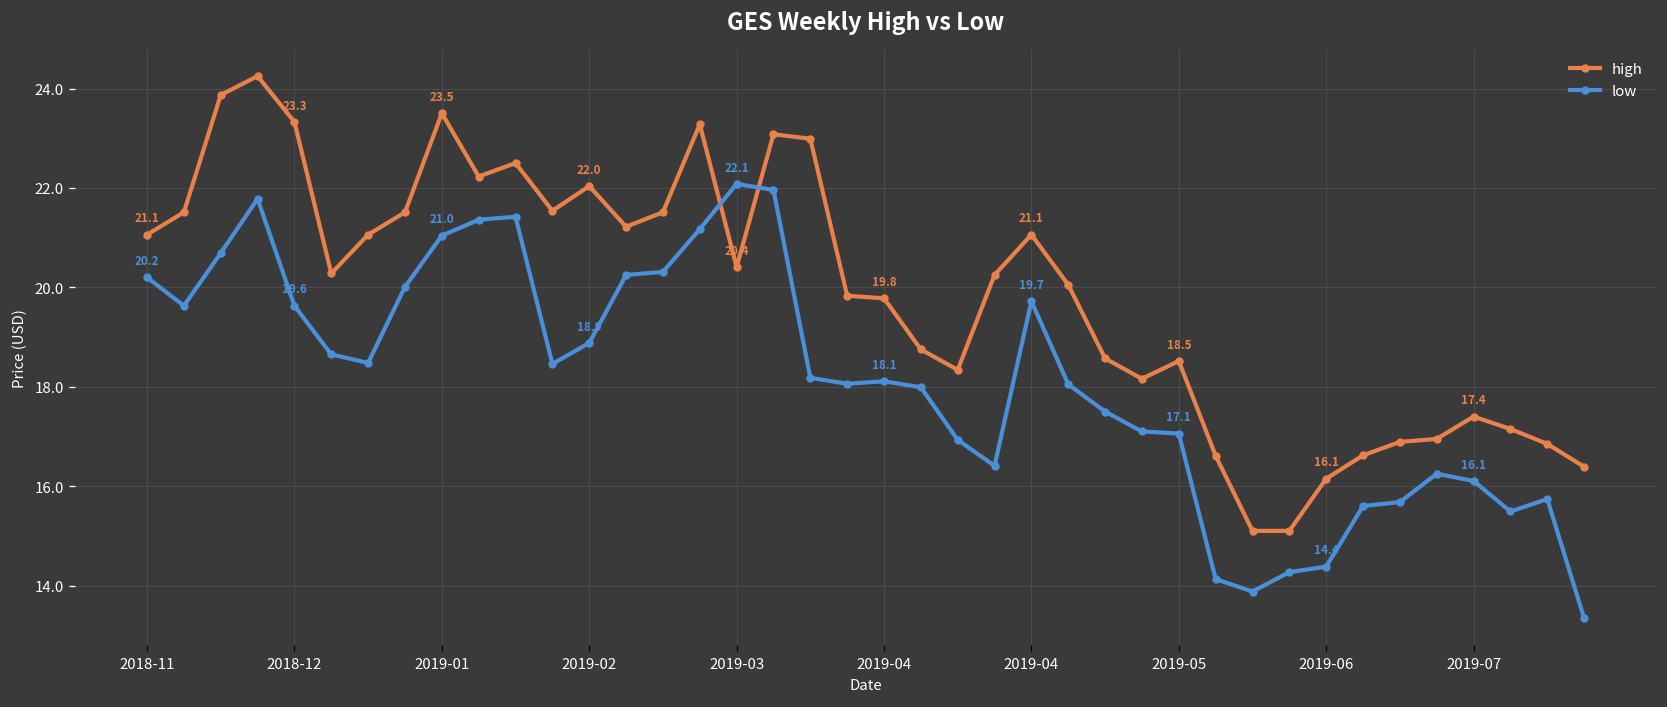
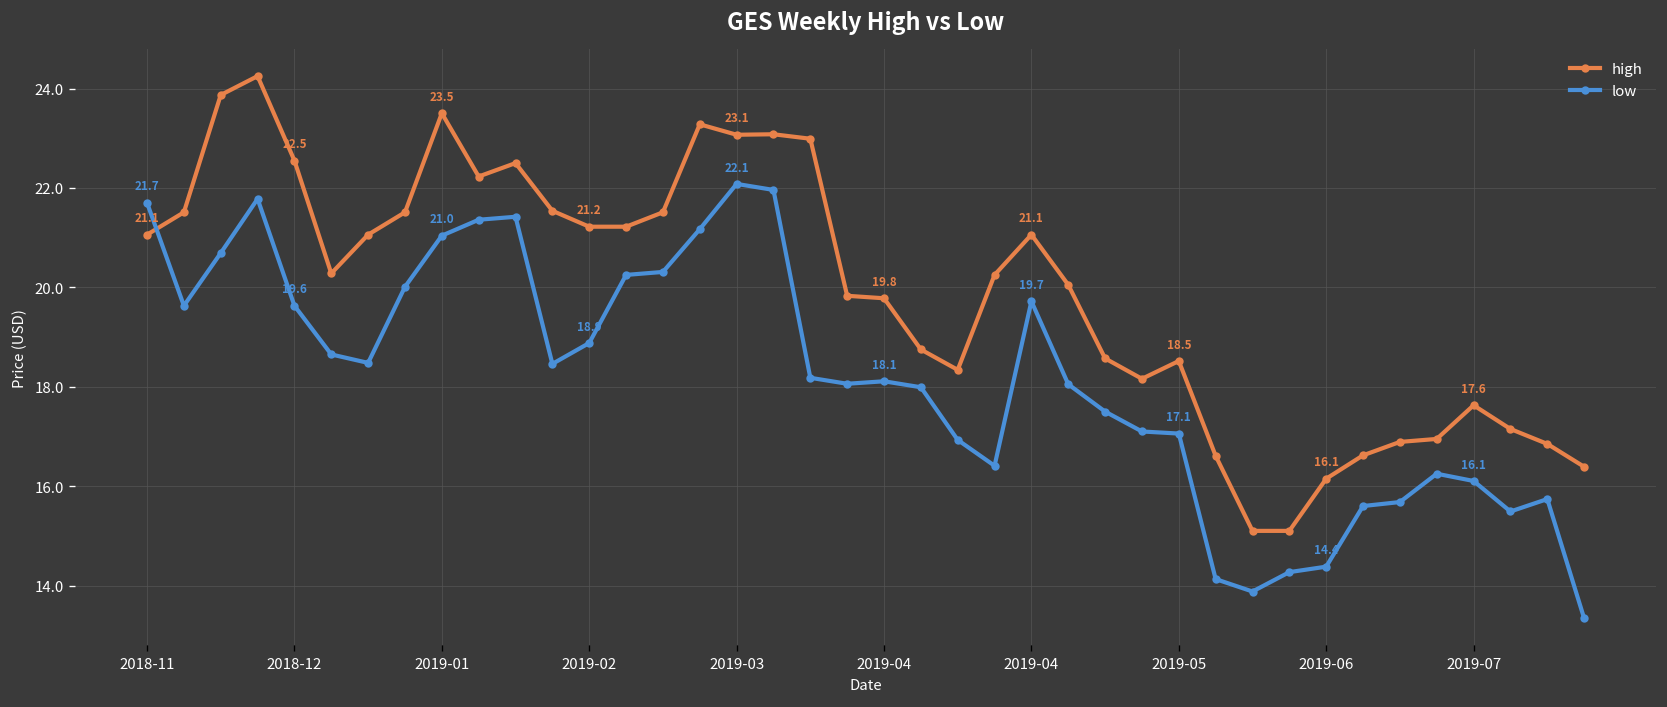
  {
    "high": {
      "2018-11": 21.1,
-     "2018-12": 23.3,
+     "2018-12": 22.5,
      "2019-01": 23.5,
-     "2019-02": 22.0,
-     "2019-03": 20.4,
+     "2019-02": 21.2,
+     "2019-03": 23.1,
      "2019-05": 18.5,
      "2019-06": 16.1,
-     "2019-07": 17.4
+     "2019-07": 17.6
    },
    "low": {
-     "2018-11": 20.2,
+     "2018-11": 21.7,
      "2018-12": 19.6,
      "2019-01": 21.0,
      "2019-02": 18.9,
      "2019-03": 22.1,
      "2019-05": 17.1,
      "2019-06": 14.4,
      "2019-07": 16.1
    }
  }
